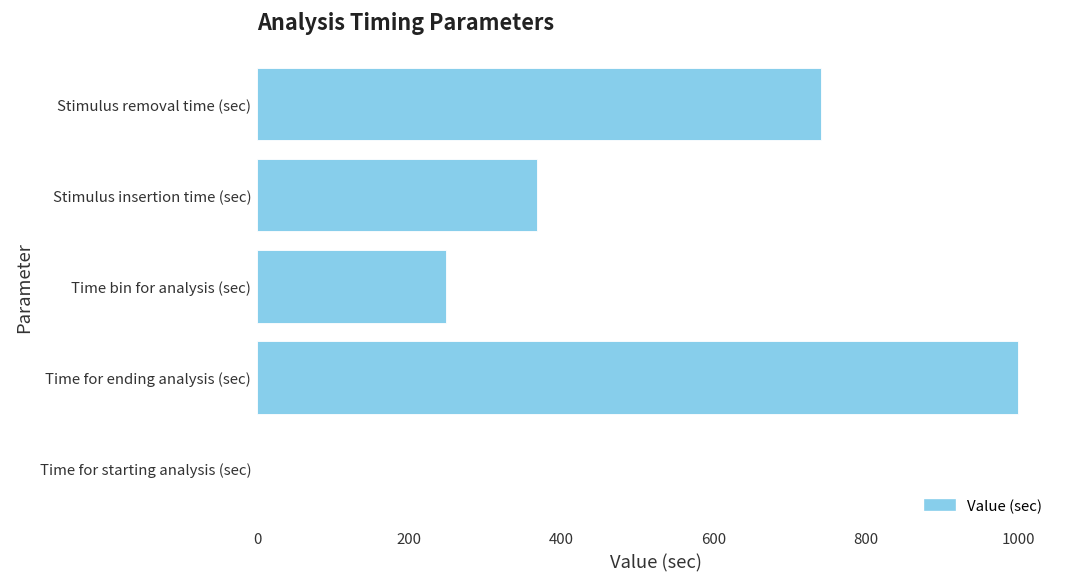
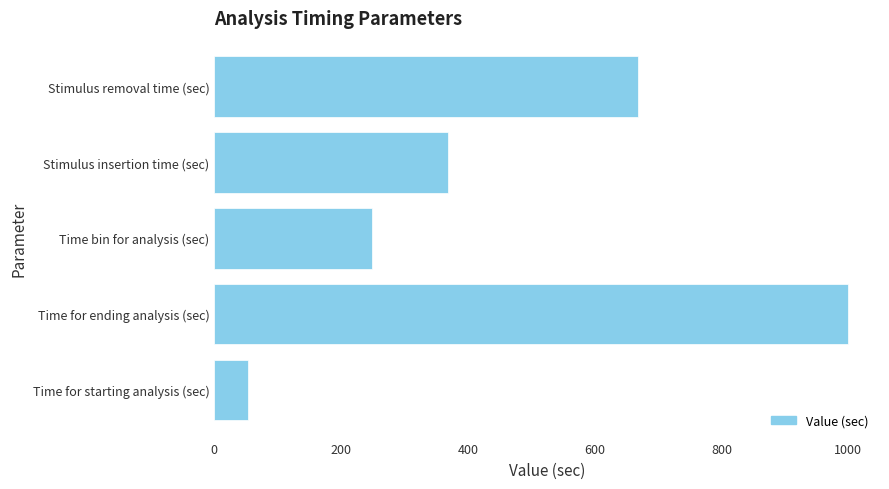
  {
-   "Stimulus removal time (sec)": 740,
+   "Stimulus removal time (sec)": 670,
    "Stimulus insertion time (sec)": 370,
    "Time bin for analysis (sec)": 250,
    "Time for ending analysis (sec)": 1000,
-   "Time for starting analysis (sec)": 0
+   "Time for starting analysis (sec)": 50
  }
